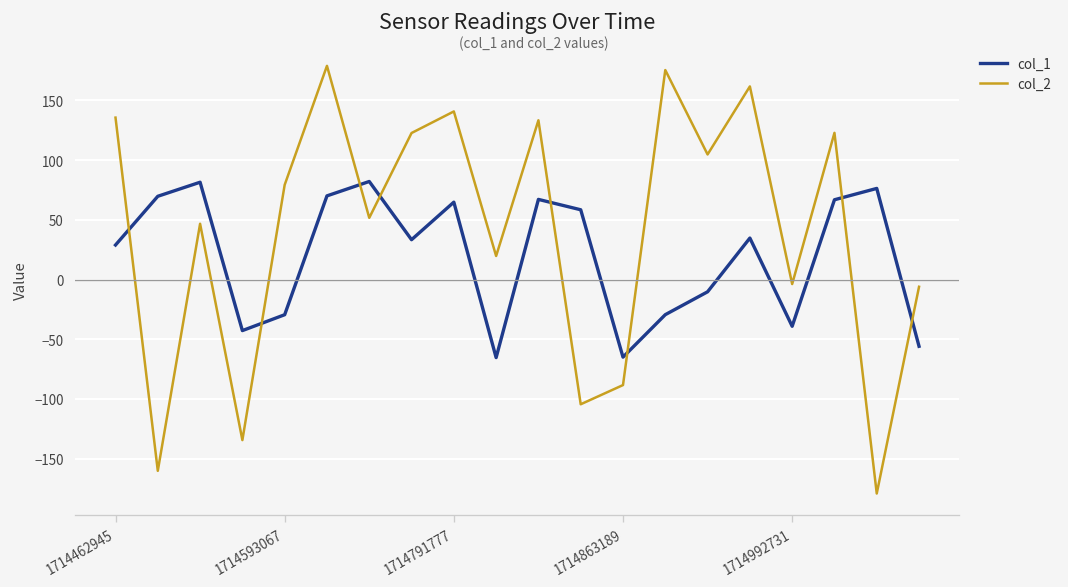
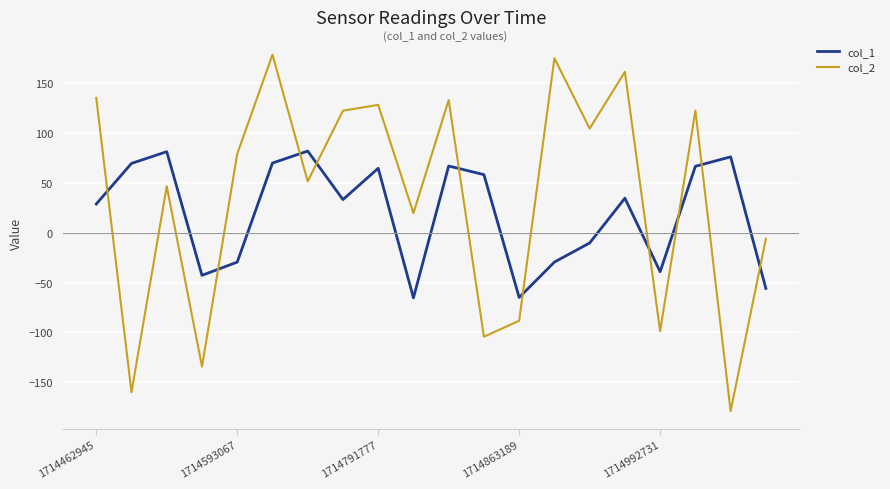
  {
    "col_1": {
      "1714462945": 30,
      "1714593067": -30,
      "1714791777": 60,
      "1714863189": -60,
      "1714992731": -40
    },
    "col_2": {
      "1714462945": 140,
      "1714593067": 80,
-     "1714791777": 140,
+     "1714791777": 130,
      "1714863189": -90,
-     "1714992731": 0
+     "1714992731": -100
    }
  }
